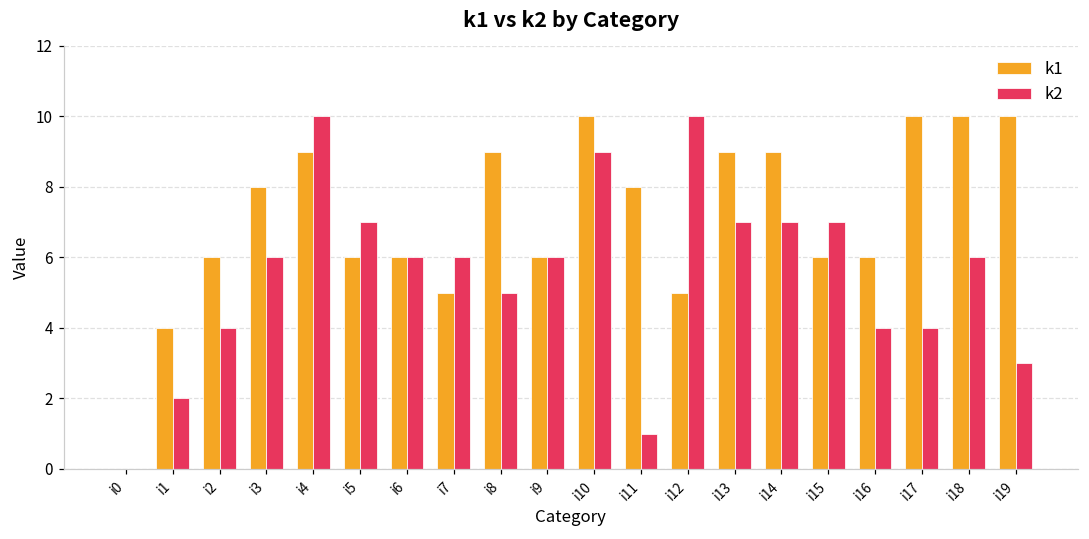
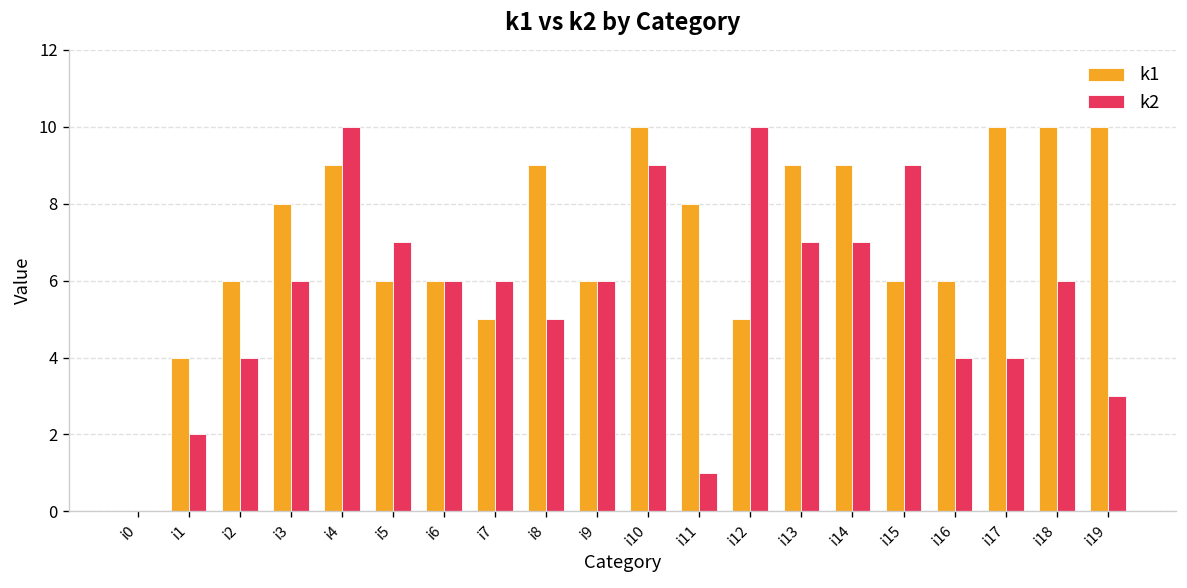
  {
    "k1": {
      "i0": 0,
      "i1": 4,
      "i2": 6,
      "i3": 8,
      "i4": 9,
      "i5": 6,
      "i6": 6,
      "i7": 5,
      "i8": 9,
      "i9": 6,
      "i10": 10,
      "i11": 8,
      "i12": 5,
      "i13": 9,
      "i14": 9,
      "i15": 6,
      "i16": 6,
      "i17": 10,
      "i18": 10,
      "i19": 10
    },
    "k2": {
      "i0": 0,
      "i1": 2,
      "i2": 4,
      "i3": 6,
      "i4": 10,
      "i5": 7,
      "i6": 6,
      "i7": 6,
      "i8": 5,
      "i9": 6,
      "i10": 9,
      "i11": 1,
      "i12": 10,
      "i13": 7,
      "i14": 7,
-     "i15": 7,
+     "i15": 9,
      "i16": 4,
      "i17": 4,
      "i18": 6,
      "i19": 3
    }
  }
